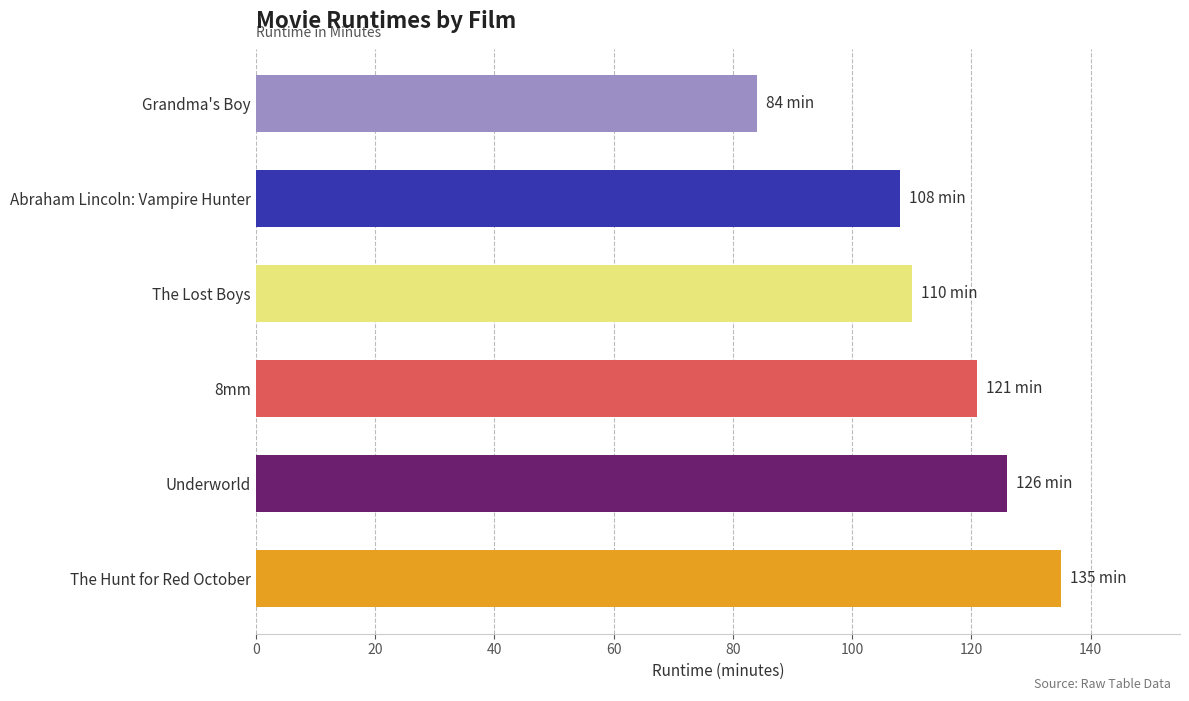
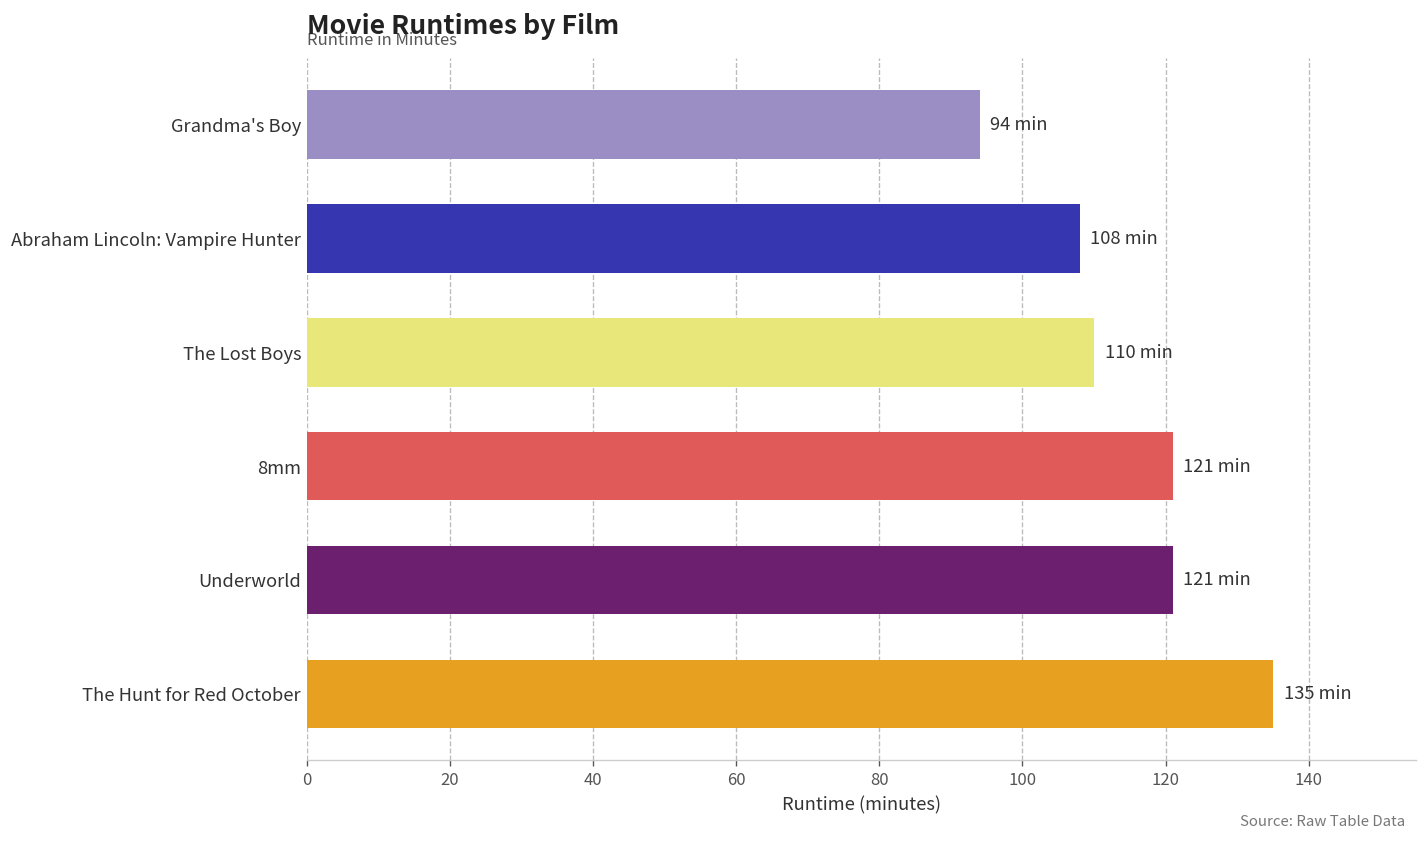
  {
-   "Grandma's Boy": 84,
+   "Grandma's Boy": 94,
    "Abraham Lincoln: Vampire Hunter": 108,
    "The Lost Boys": 110,
    "8mm": 121,
-   "Underworld": 126,
+   "Underworld": 121,
    "The Hunt for Red October": 135
  }
